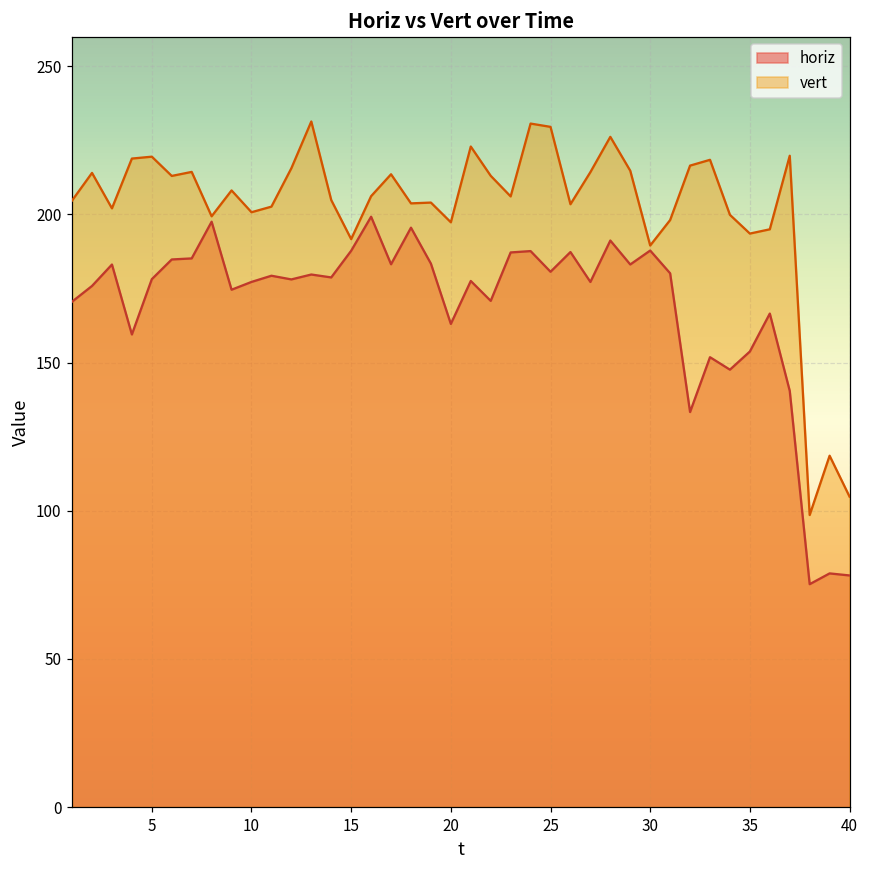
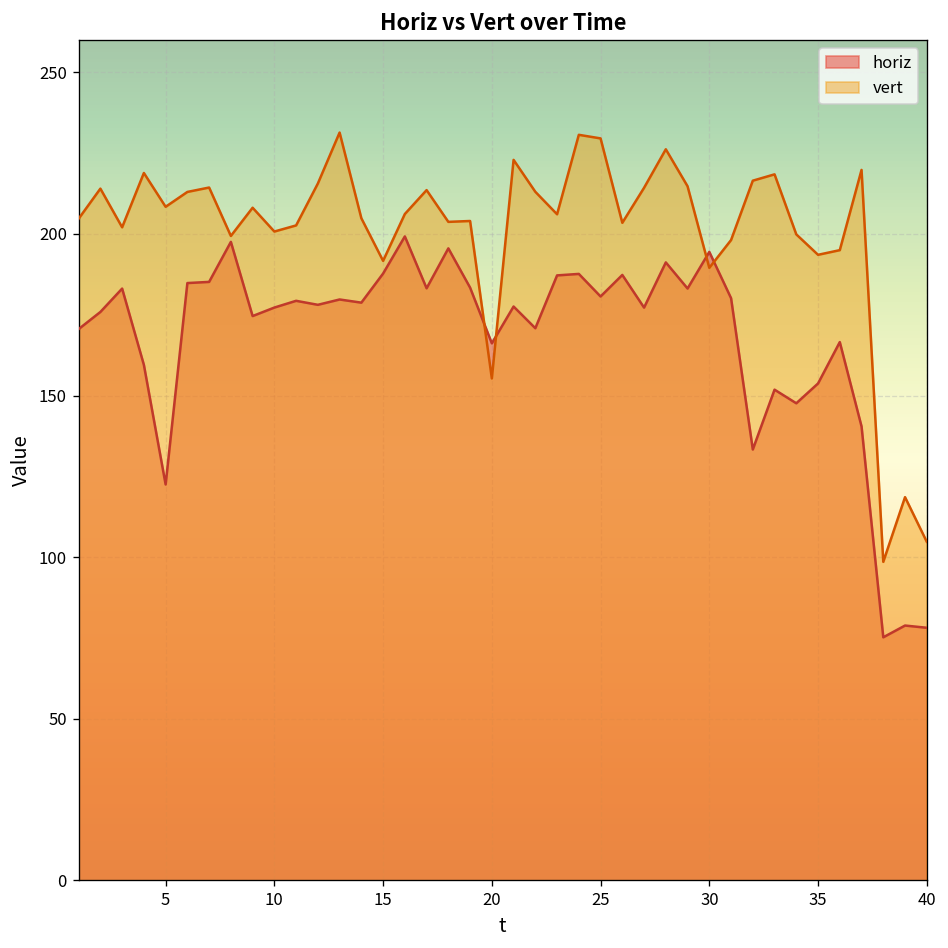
  {
    "horiz": {
-     "5": 178,
+     "5": 123,
      "10": 177,
      "15": 188,
-     "20": 163,
+     "20": 166,
      "25": 181,
-     "30": 188,
+     "30": 194,
      "35": 154,
      "40": 78
    },
    "vert": {
-     "5": 220,
+     "5": 208,
      "10": 201,
      "15": 192,
-     "20": 197,
+     "20": 155,
      "25": 230,
      "30": 190,
      "35": 194,
      "40": 105
    }
  }
